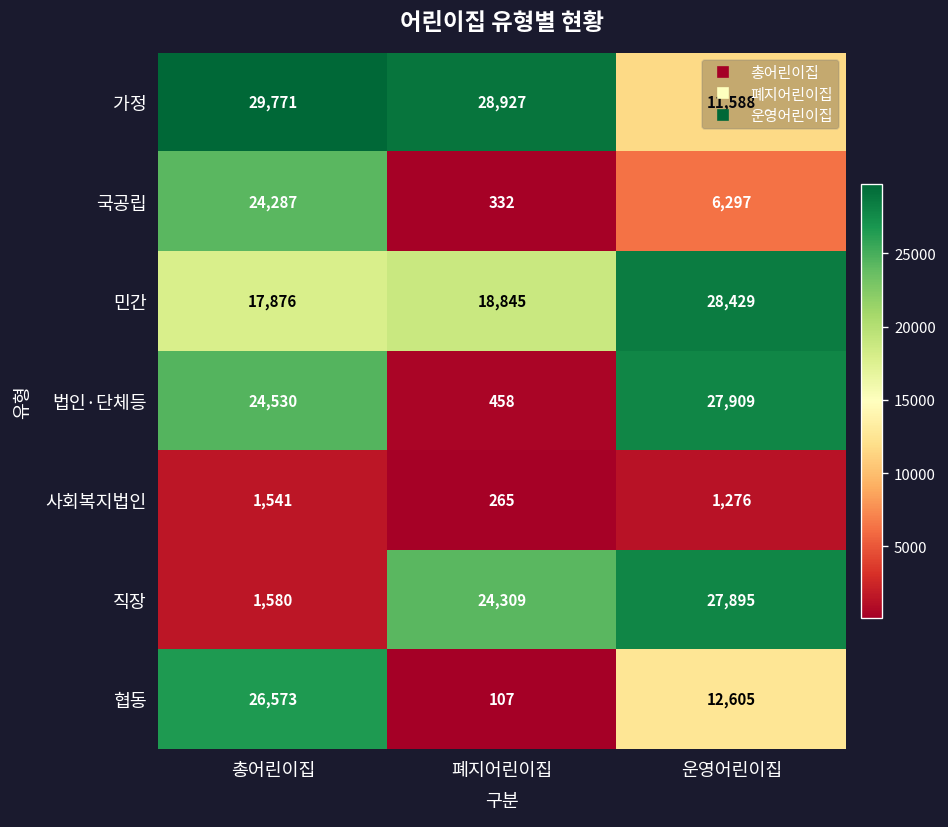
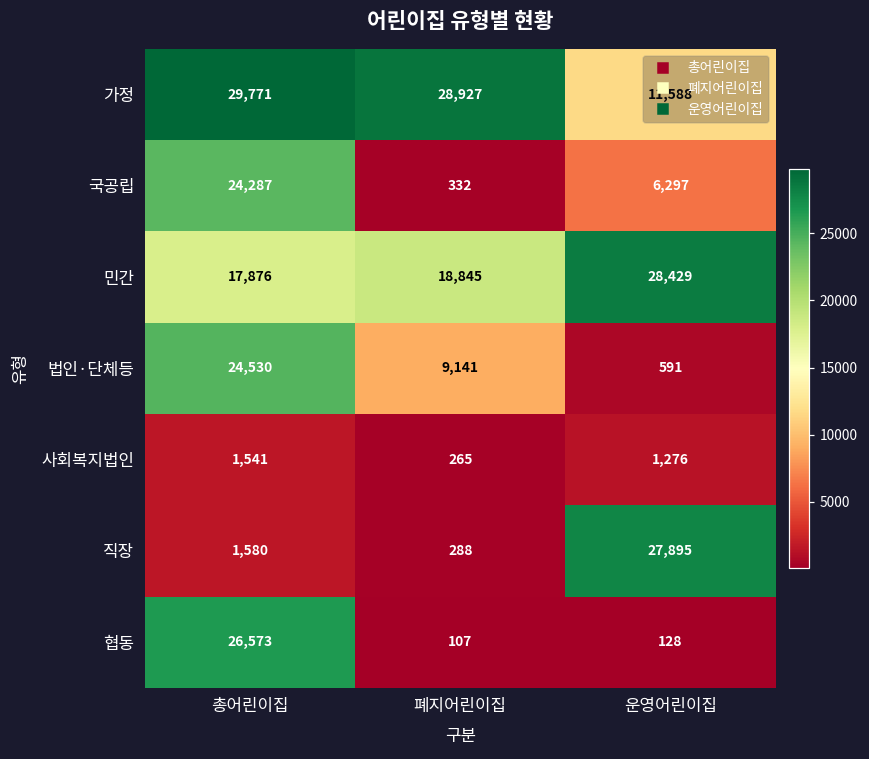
  {
    "가정": {
      "총어린이집": "29,771",
      "폐지어린이집": "28,927"
    },
    "국공립": {
      "총어린이집": "24,287",
      "폐지어린이집": "332",
      "운영어린이집": "6,297"
    },
    "민간": {
      "총어린이집": "17,876",
      "폐지어린이집": "18,845",
      "운영어린이집": "28,429"
    },
    "법인·단체등": {
      "총어린이집": "24,530",
-     "폐지어린이집": "458",
-     "운영어린이집": "27,909"
+     "폐지어린이집": "9,141",
+     "운영어린이집": "591"
    },
    "사회복지법인": {
      "총어린이집": "1,541",
      "폐지어린이집": "265",
      "운영어린이집": "1,276"
    },
    "직장": {
      "총어린이집": "1,580",
-     "폐지어린이집": "24,309",
+     "폐지어린이집": "288",
      "운영어린이집": "27,895"
    },
    "협동": {
      "총어린이집": "26,573",
      "폐지어린이집": "107",
-     "운영어린이집": "12,605"
+     "운영어린이집": "128"
    }
  }
